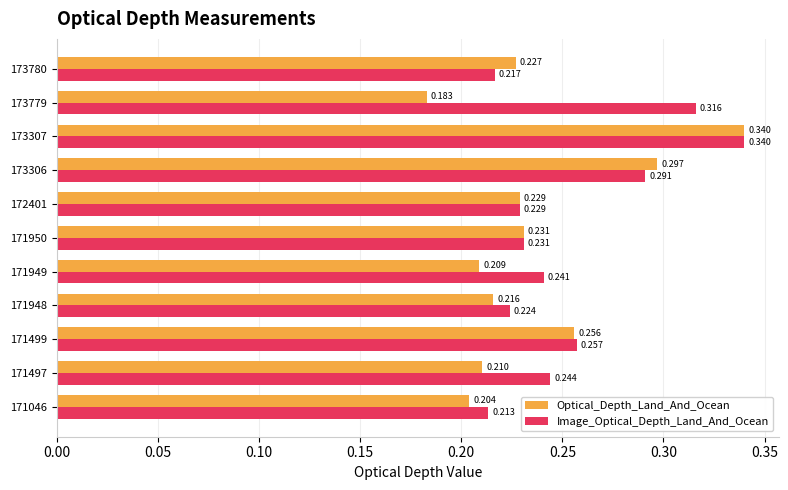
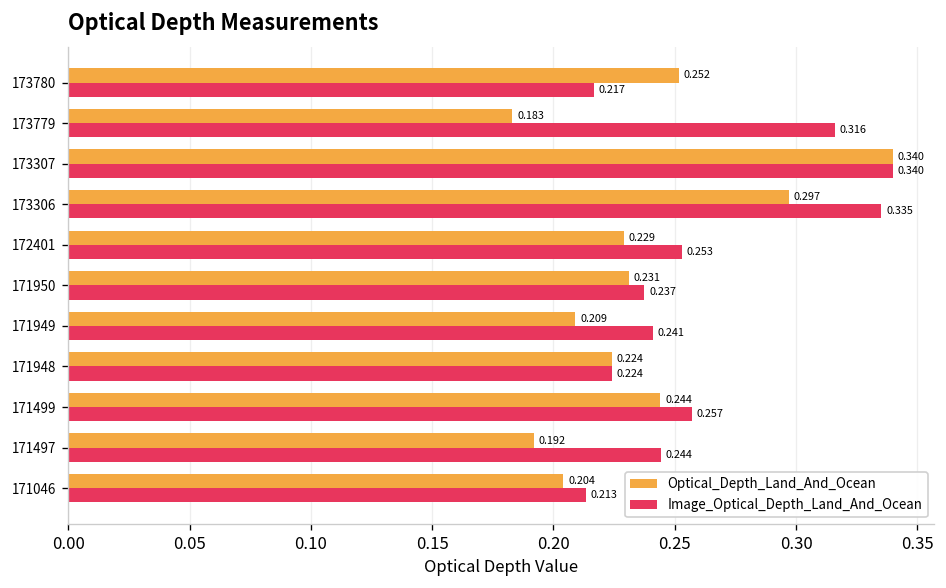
  {
    "Optical_Depth_Land_And_Ocean": {
-     "173780": 0.227,
+     "173780": 0.252,
      "173779": 0.183,
      "173307": 0.340,
      "173306": 0.297,
      "172401": 0.229,
      "171950": 0.231,
      "171949": 0.209,
-     "171948": 0.216,
-     "171499": 0.256,
-     "171497": 0.210,
+     "171948": 0.224,
+     "171499": 0.244,
+     "171497": 0.192,
      "171046": 0.204
    },
    "Image_Optical_Depth_Land_And_Ocean": {
      "173780": 0.217,
      "173779": 0.316,
      "173307": 0.340,
-     "173306": 0.291,
-     "172401": 0.229,
-     "171950": 0.231,
+     "173306": 0.335,
+     "172401": 0.253,
+     "171950": 0.237,
      "171949": 0.241,
      "171948": 0.224,
      "171499": 0.257,
      "171497": 0.244,
      "171046": 0.213
    }
  }
